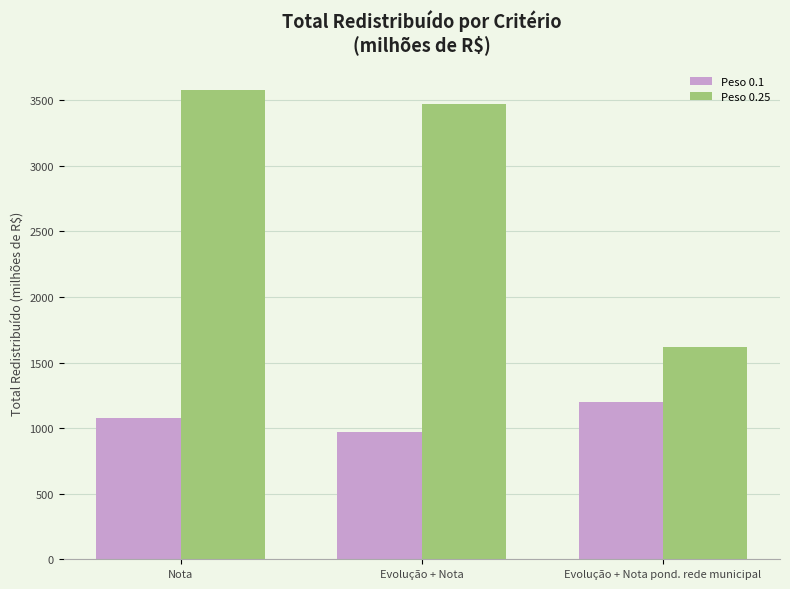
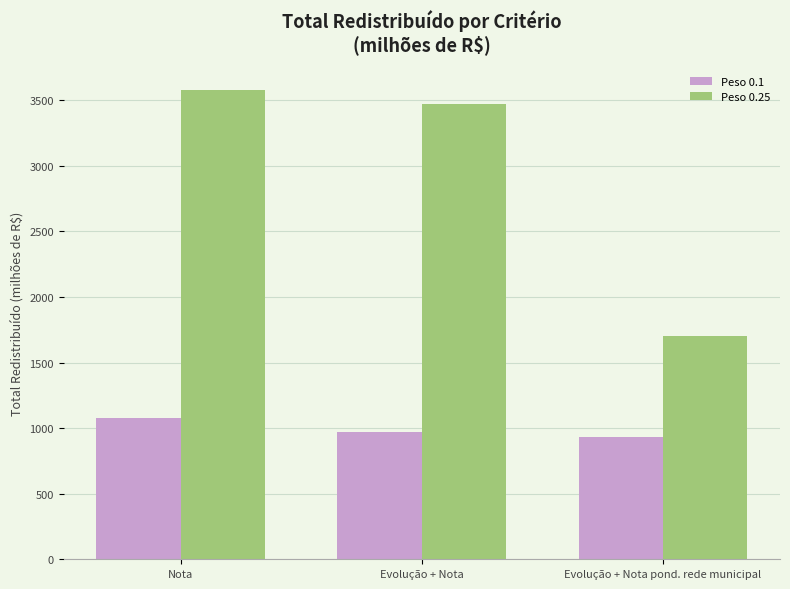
  {
    "Peso 0.1": {
      "Nota": 1080,
      "Evolução + Nota": 970,
-     "Evolução + Nota pond. rede municipal": 1200
+     "Evolução + Nota pond. rede municipal": 930
    },
    "Peso 0.25": {
      "Nota": 3580,
      "Evolução + Nota": 3470,
-     "Evolução + Nota pond. rede municipal": 1620
+     "Evolução + Nota pond. rede municipal": 1710
    }
  }
